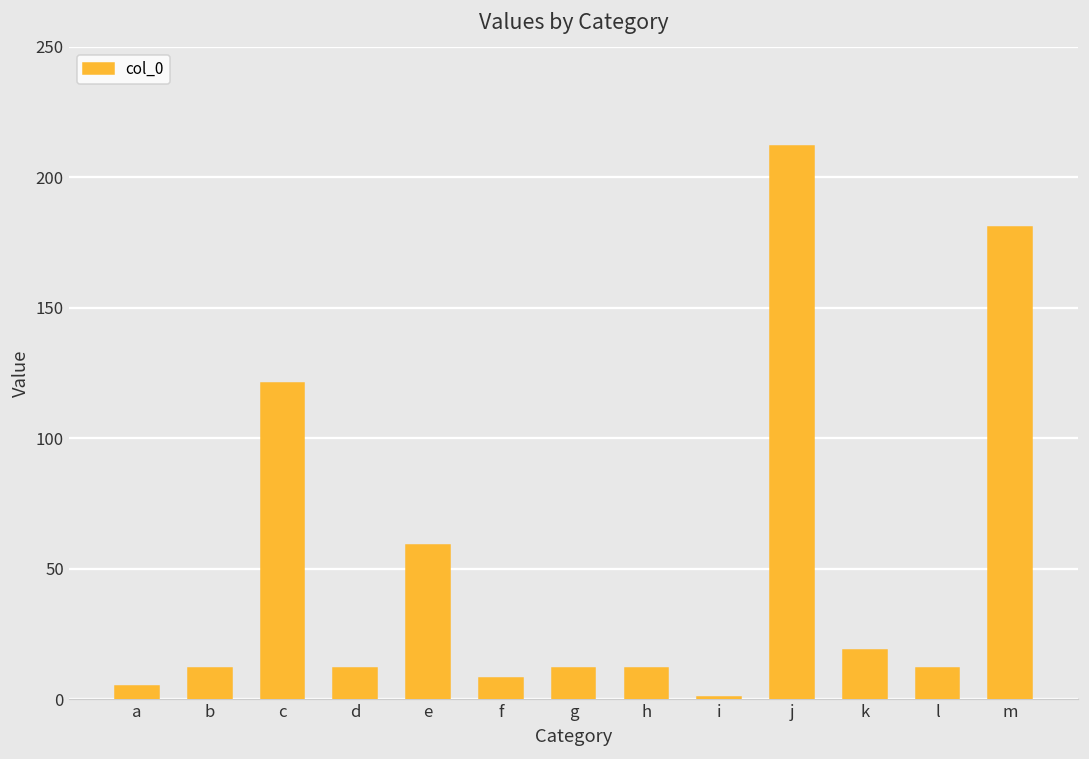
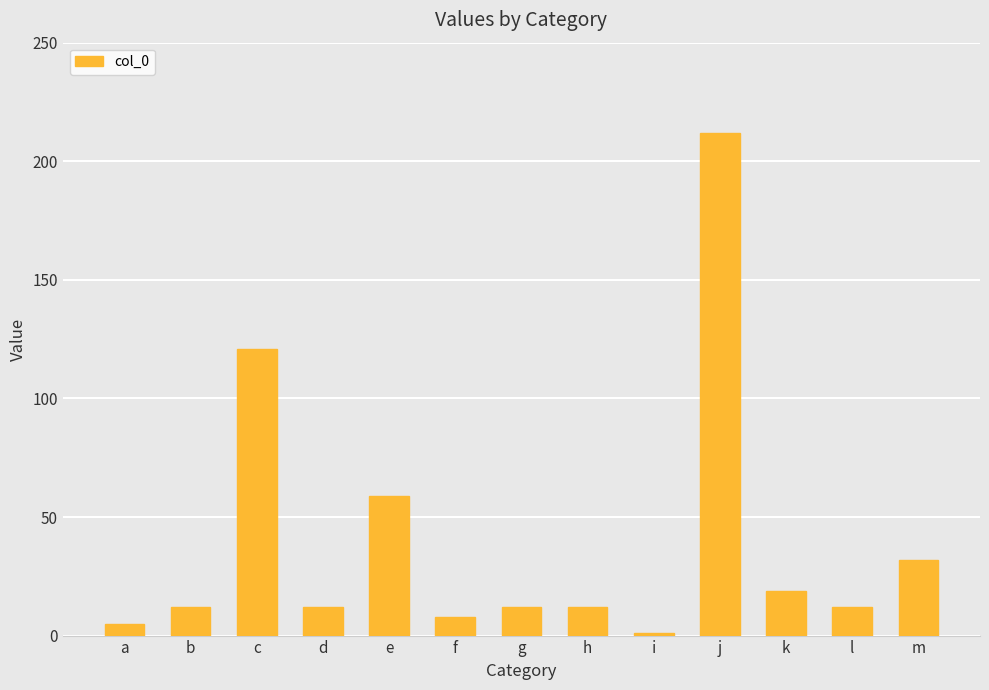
  {
    "a": 5,
    "b": 12,
    "c": 121,
    "d": 12,
    "e": 59,
    "f": 8,
    "g": 12,
    "h": 12,
    "j": 212,
    "k": 19,
    "l": 12,
-   "m": 181
+   "m": 32
  }
